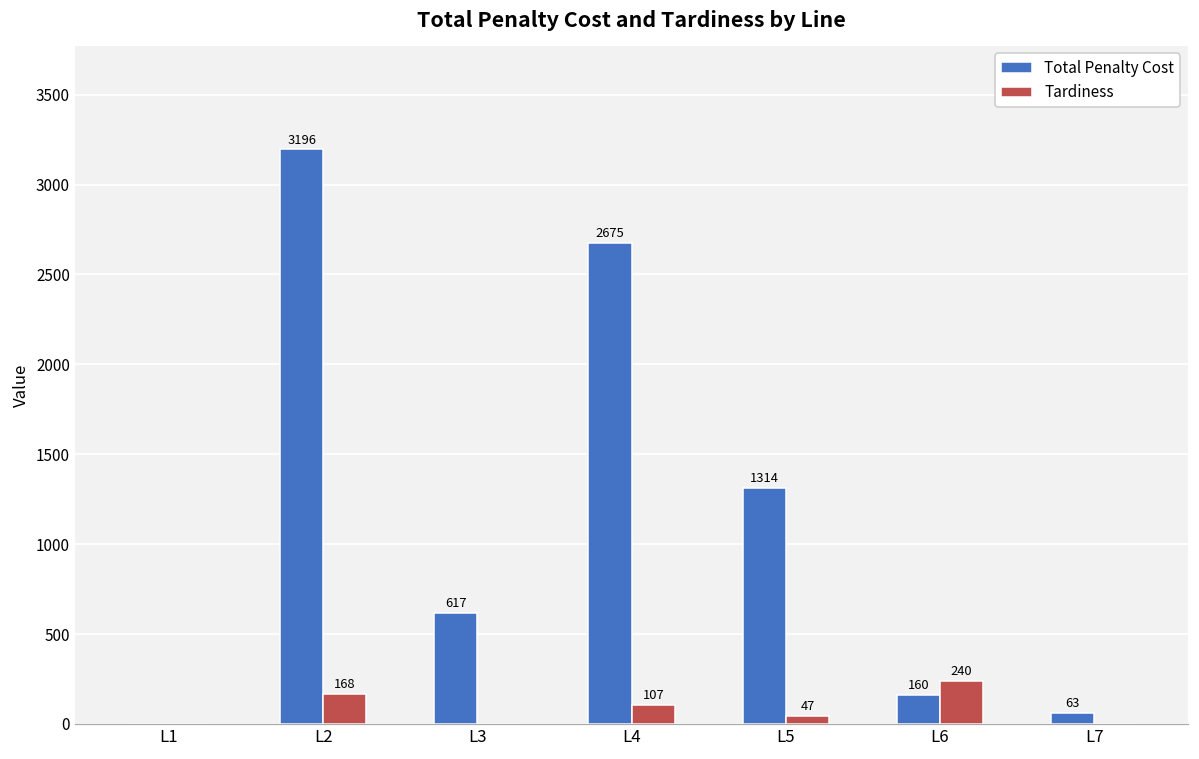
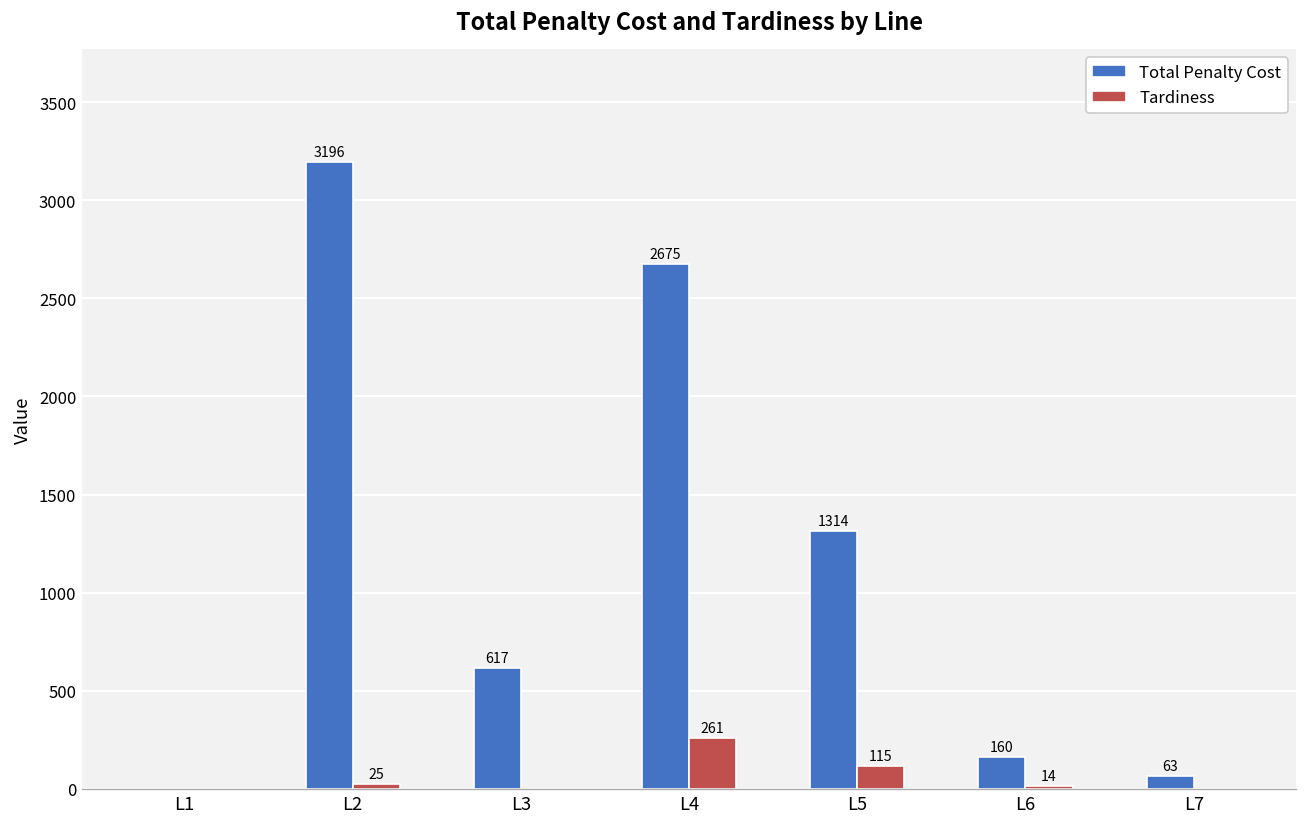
  {
    "Total Penalty Cost": {
      "L2": 3196,
      "L3": 617,
      "L4": 2675,
      "L5": 1314,
      "L6": 160,
      "L7": 63
    },
    "Tardiness": {
-     "L2": 168,
-     "L4": 107,
-     "L5": 47,
-     "L6": 240
+     "L2": 25,
+     "L4": 261,
+     "L5": 115,
+     "L6": 14
    }
  }
